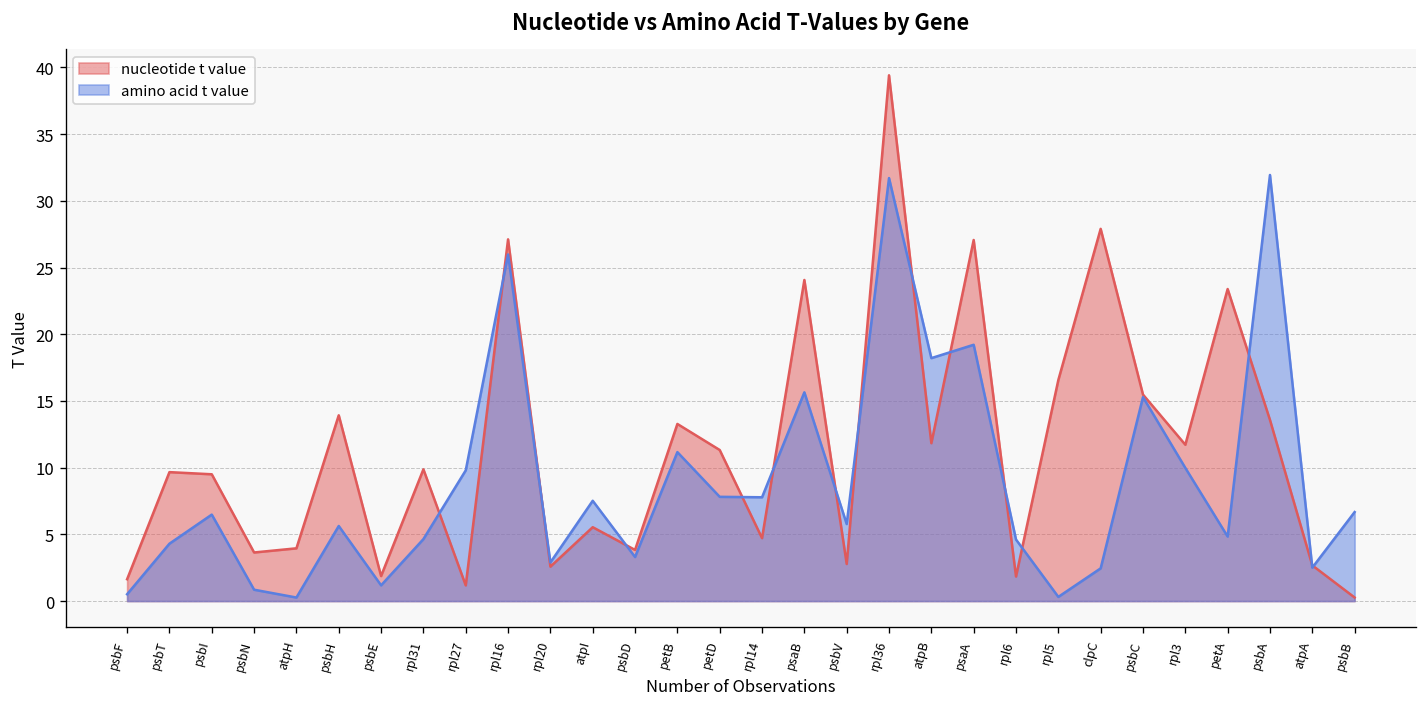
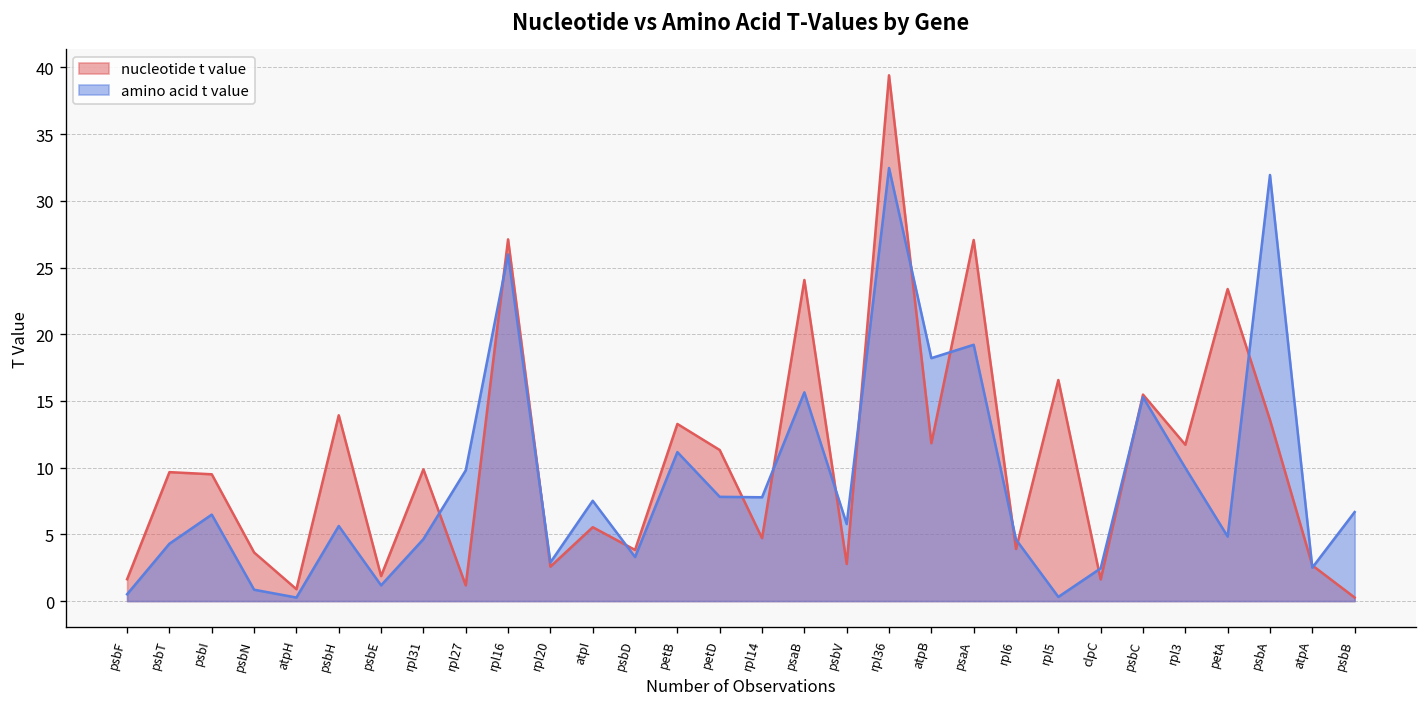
  {
    "nucleotide t value": {
      "psbF": 1.6,
      "psbT": 9.7,
      "psbI": 9.5,
      "psbN": 3.6,
-     "atpH": 4.0,
+     "atpH": 0.9,
      "psbH": 13.9,
      "psbE": 1.9,
      "rpl31": 9.9,
      "rpl27": 1.2,
      "rpl16": 27.1,
      "rpl20": 2.6,
      "atpI": 5.5,
      "psbD": 3.8,
      "petB": 13.3,
      "petD": 11.3,
      "rpl14": 4.7,
      "psaB": 24.1,
      "psbV": 2.8,
      "rpl36": 39.4,
      "atpB": 11.8,
      "psaA": 27.1,
-     "rpl6": 1.8,
+     "rpl6": 3.9,
      "rpl5": 16.6,
-     "clpC": 27.9,
+     "clpC": 1.6,
      "rpl3": 11.7,
      "petA": 23.4,
      "psbA": 13.6,
      "psbB": 0.3
    },
    "amino acid t value": {
      "psbF": 0.5,
      "psbT": 4.3,
      "psbI": 6.5,
      "psbN": 0.9,
      "atpH": 0.3,
      "psbH": 5.6,
      "psbE": 1.2,
      "rpl31": 4.6,
      "rpl27": 9.8,
      "rpl16": 26.0,
      "rpl20": 2.9,
      "atpI": 7.5,
      "psbD": 3.3,
      "petB": 11.2,
      "petD": 7.8,
      "rpl14": 7.8,
      "psaB": 15.6,
      "psbV": 5.8,
-     "rpl36": 31.7,
+     "rpl36": 32.5,
      "atpB": 18.2,
      "psaA": 19.2,
      "rpl6": 4.6,
      "rpl5": 0.3,
      "clpC": 2.5,
      "rpl3": 10.0,
      "petA": 4.8,
      "psbA": 31.9,
      "psbB": 6.7
    }
  }
